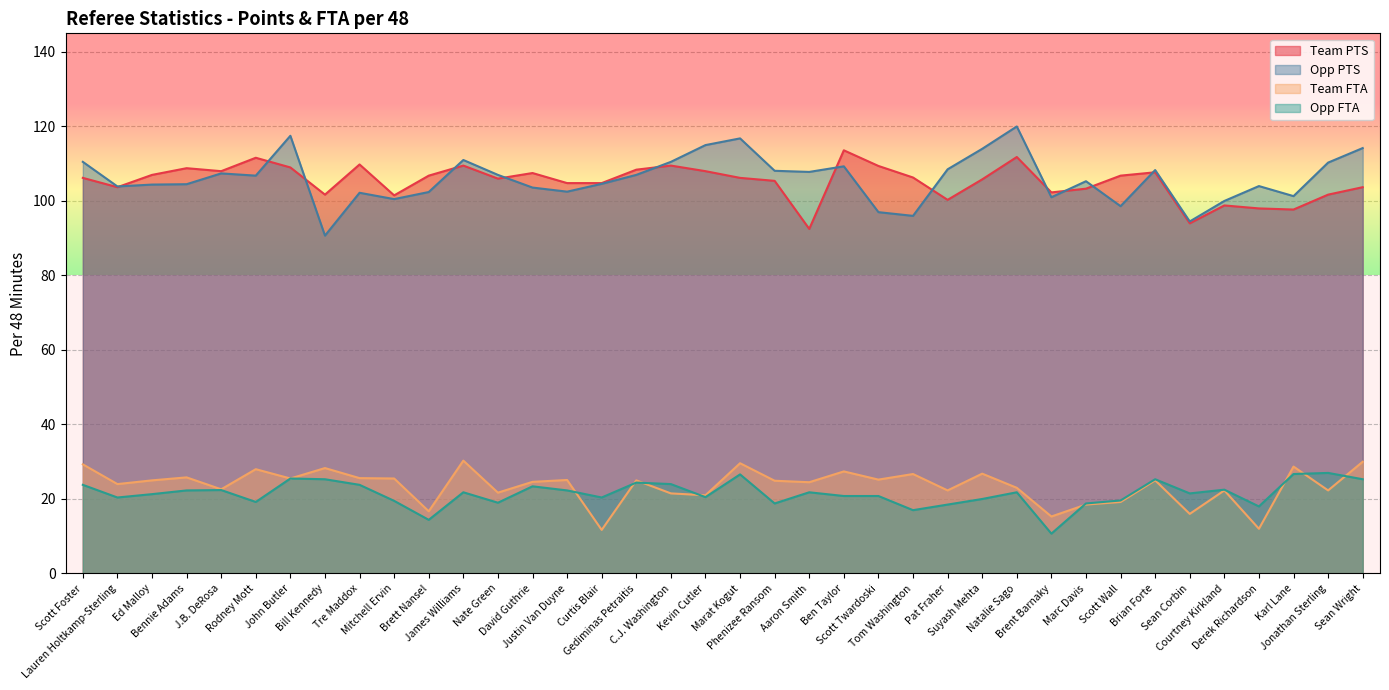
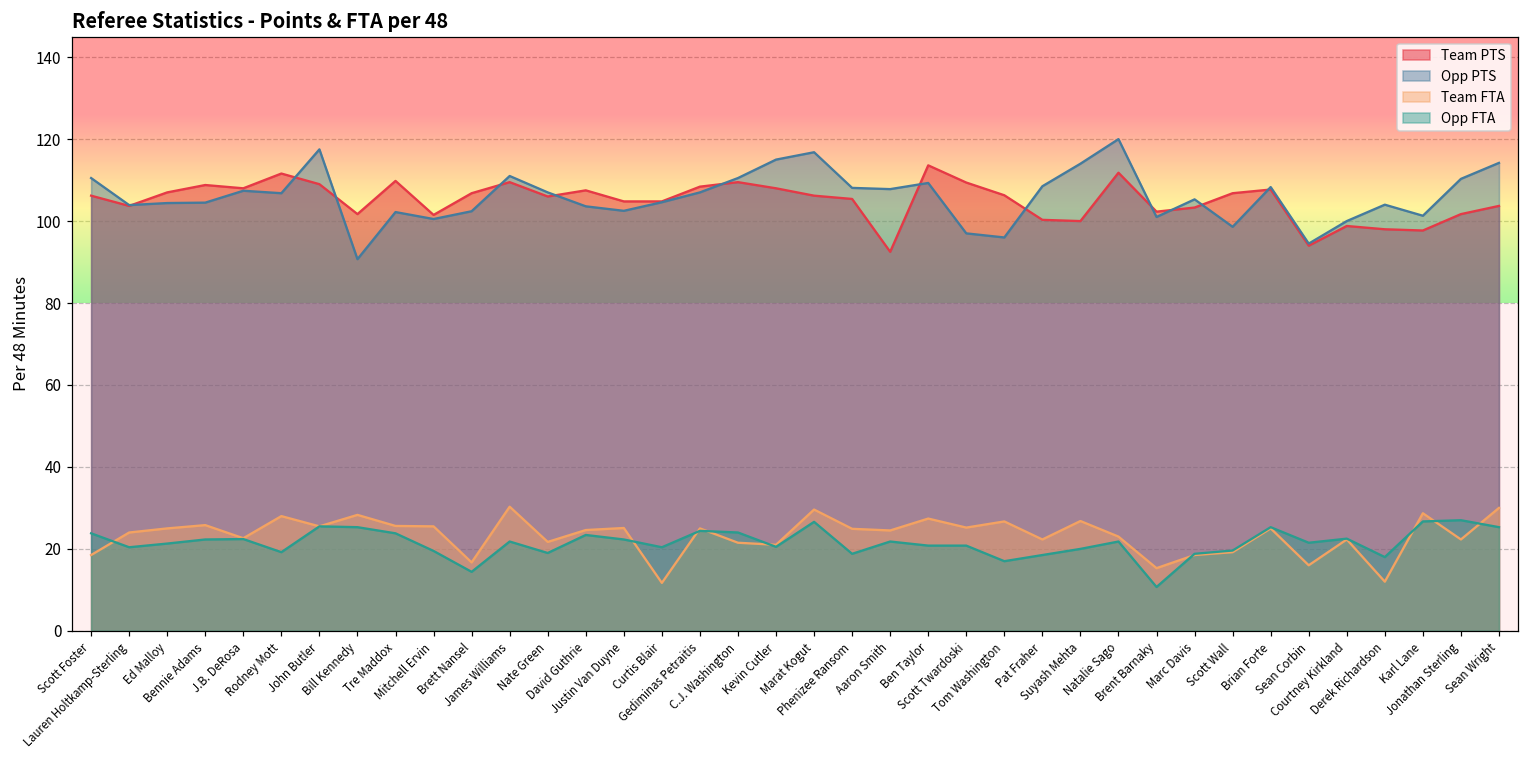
  {
    "Team PTS": {
      "Scott Foster": 106,
      "Ed Malloy": 107,
      "Bennie Adams": 109,
      "Rodney Mott": 112,
      "John Butler": 109,
      "Bill Kennedy": 102,
      "Tre Maddox": 110,
      "Mitchell Ervin": 102,
      "Brett Nansel": 107,
      "James Williams": 110,
      "Nate Green": 106,
      "David Guthrie": 108,
      "Justin Van Duyne": 105,
      "Gediminas Petraitis": 108,
      "C.J. Washington": 110,
      "Kevin Cutler": 108,
      "Marat Kogut": 106,
      "Phenizee Ransom": 105,
      "Aaron Smith": 93,
      "Ben Taylor": 114,
      "Scott Twardoski": 109,
      "Tom Washington": 106,
      "Pat Fraher": 100,
-     "Suyash Mehta": 106,
+     "Suyash Mehta": 100,
      "Natalie Sago": 112,
      "Brent Barnaky": 102,
      "Marc Davis": 103,
      "Scott Wall": 107,
      "Courtney Kirkland": 99,
      "Derek Richardson": 98,
      "Karl Lane": 98,
      "Jonathan Sterling": 102,
      "Sean Wright": 104
    },
    "Team FTA": {
-     "Scott Foster": 29,
+     "Scott Foster": 19,
      "Lauren Holtkamp-Sterling": 24,
      "Ed Malloy": 25,
      "Bennie Adams": 26,
      "Rodney Mott": 28,
      "Bill Kennedy": 28,
      "Tre Maddox": 26,
      "Mitchell Ervin": 26,
      "Brett Nansel": 17,
      "James Williams": 30,
      "Nate Green": 22,
      "David Guthrie": 25,
      "Justin Van Duyne": 25,
      "Curtis Blair": 12,
      "C.J. Washington": 22,
      "Marat Kogut": 30,
      "Phenizee Ransom": 25,
      "Aaron Smith": 25,
      "Ben Taylor": 27,
      "Scott Twardoski": 25,
      "Tom Washington": 27,
      "Pat Fraher": 22,
      "Suyash Mehta": 27,
      "Natalie Sago": 23,
      "Brent Barnaky": 15,
      "Sean Corbin": 16,
      "Derek Richardson": 12,
      "Karl Lane": 29,
      "Jonathan Sterling": 22,
      "Sean Wright": 30
    }
  }
